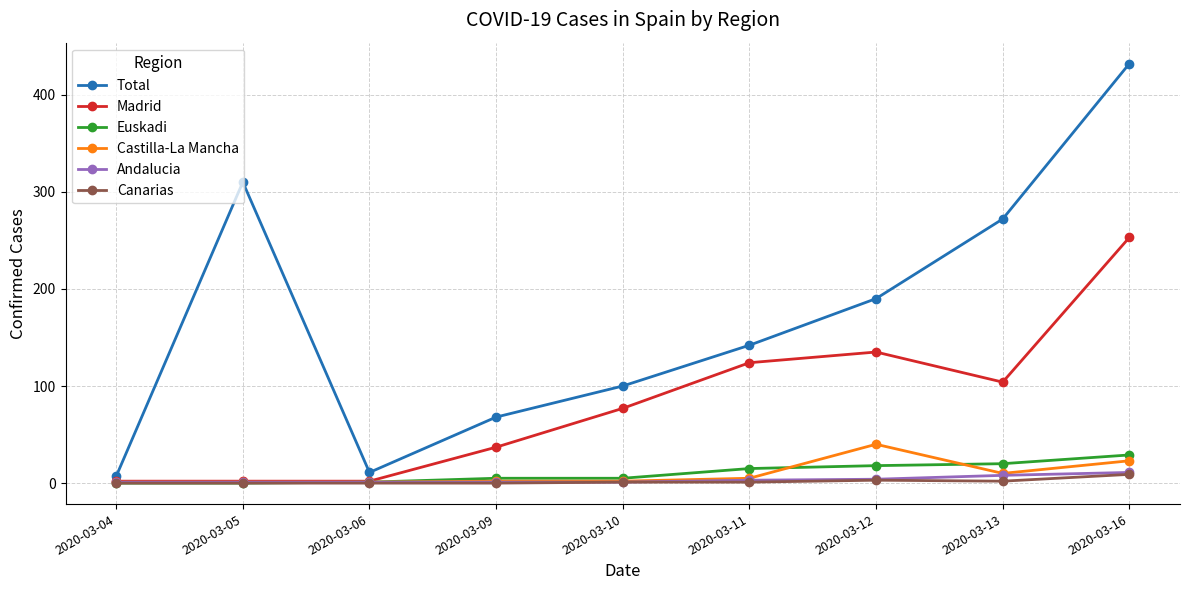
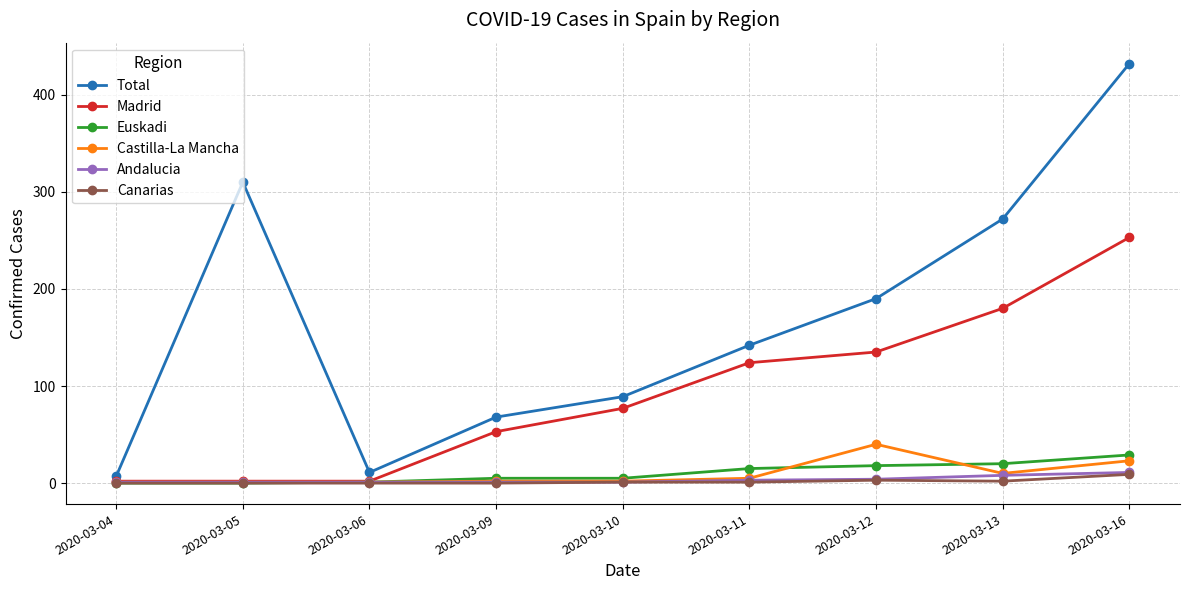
  {
    "Total": {
      "2020-03-04": 10,
      "2020-03-06": 10,
      "2020-03-09": 70,
-     "2020-03-10": 100,
+     "2020-03-10": 90,
      "2020-03-11": 140,
      "2020-03-12": 190,
      "2020-03-13": 270,
      "2020-03-16": 430
    },
    "Madrid": {
-     "2020-03-09": 40,
+     "2020-03-09": 50,
      "2020-03-10": 80,
      "2020-03-11": 120,
      "2020-03-12": 140,
-     "2020-03-13": 100,
+     "2020-03-13": 180,
      "2020-03-16": 250
    },
    "Euskadi": {
      "2020-03-09": 10,
      "2020-03-10": 10,
      "2020-03-11": 20,
      "2020-03-12": 20,
      "2020-03-13": 20,
      "2020-03-16": 30
    },
    "Castilla-La Mancha": {
      "2020-03-12": 40,
      "2020-03-16": 20
    },
    "Canarias": {
      "2020-03-13": 0
    }
  }
